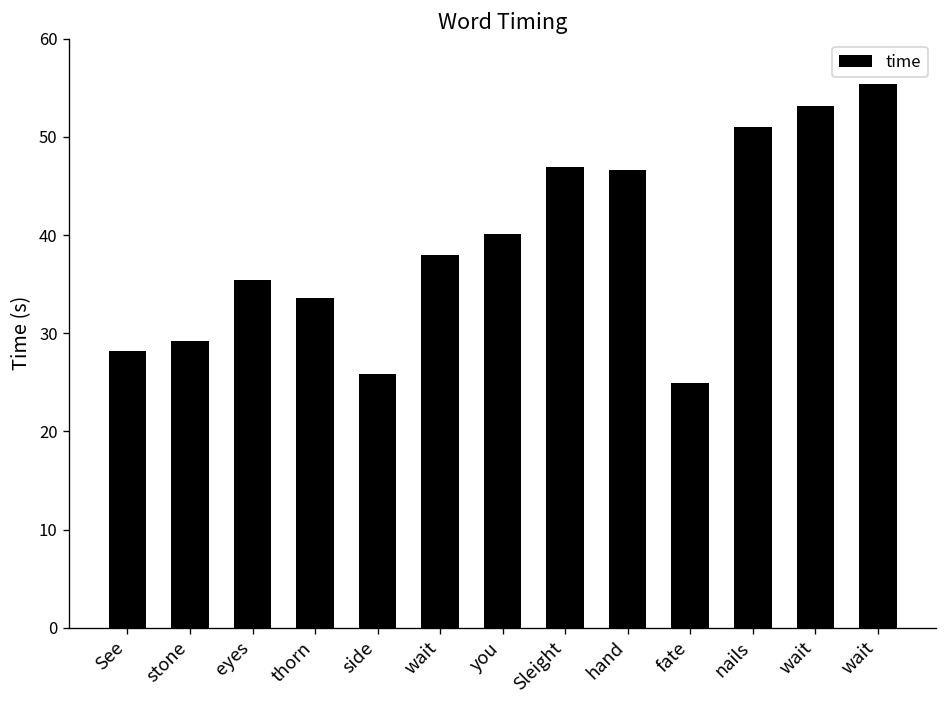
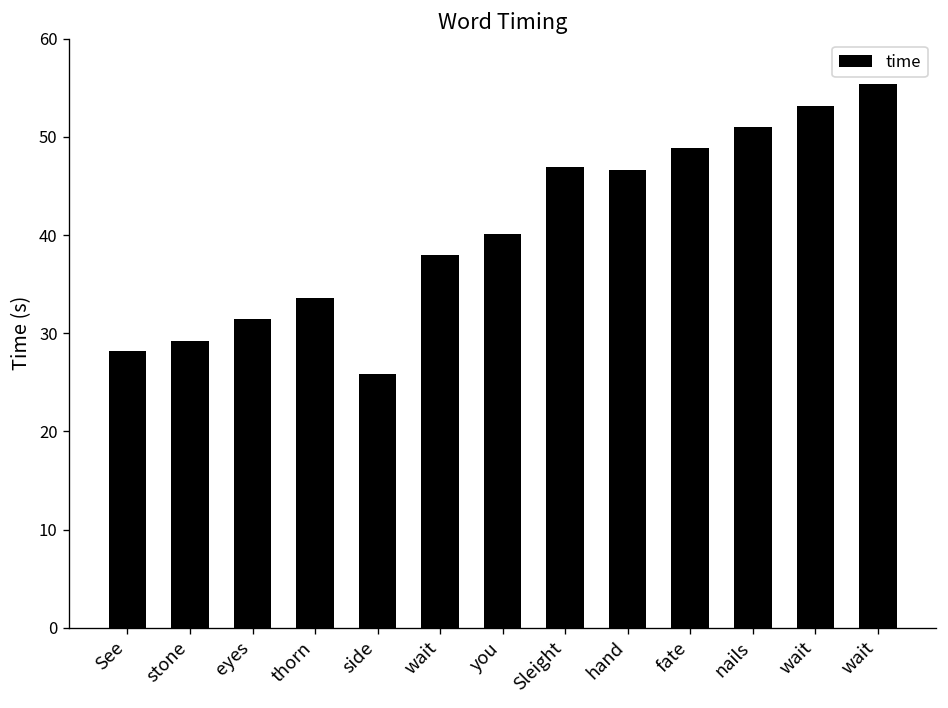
  {
    "See": 28,
    "stone": 29,
-   "eyes": 35,
+   "eyes": 31,
    "thorn": 34,
    "side": 26,
    "you": 40,
    "Sleight": 47,
    "hand": 47,
-   "fate": 25,
+   "fate": 49,
    "nails": 51
  }
